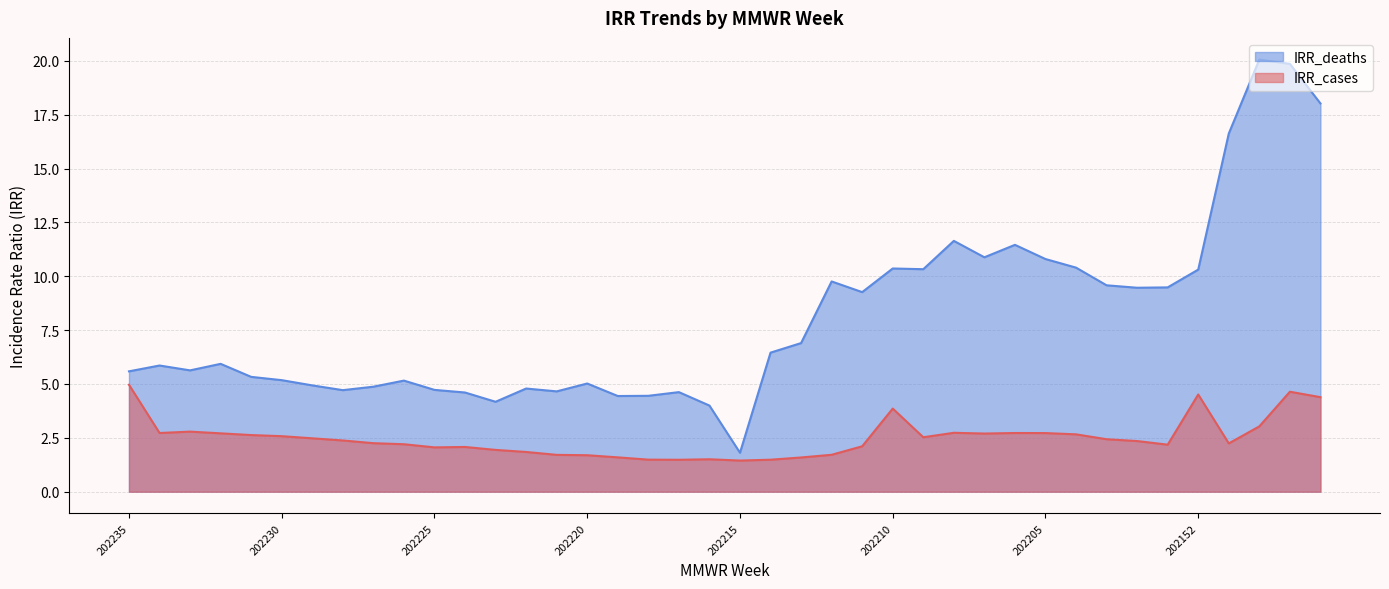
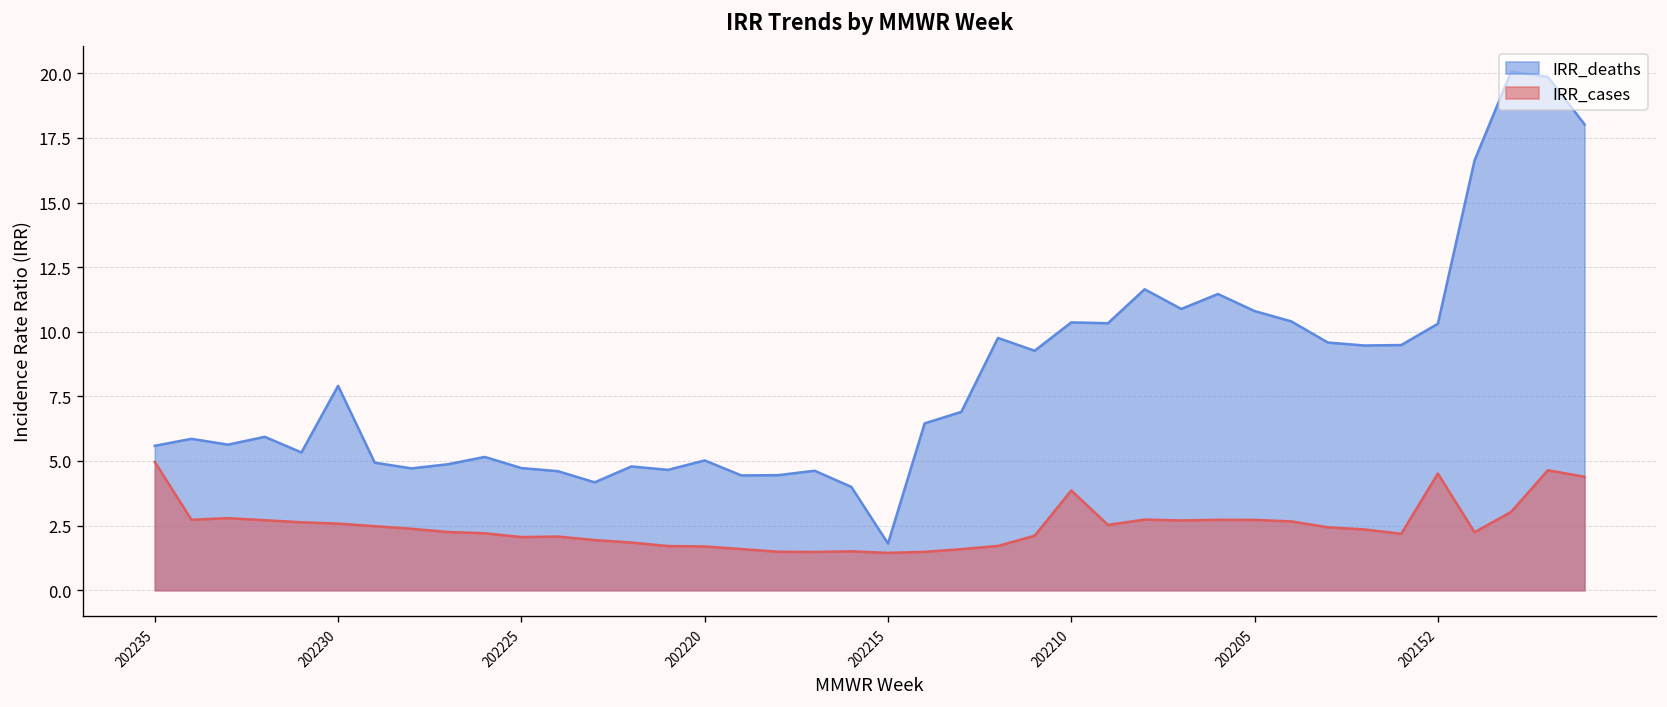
  {
    "IRR_deaths": {
      "202235": 5.6,
-     "202230": 5.2,
+     "202230": 7.9,
      "202225": 4.7,
      "202220": 5.0,
      "202215": 1.8,
      "202210": 10.4,
      "202205": 10.8,
      "202152": 10.3
    },
    "IRR_cases": {
      "202235": 5.0,
      "202230": 2.6,
      "202225": 2.1,
      "202220": 1.7,
      "202215": 1.4,
      "202210": 3.9,
      "202205": 2.7,
      "202152": 4.5
    }
  }
